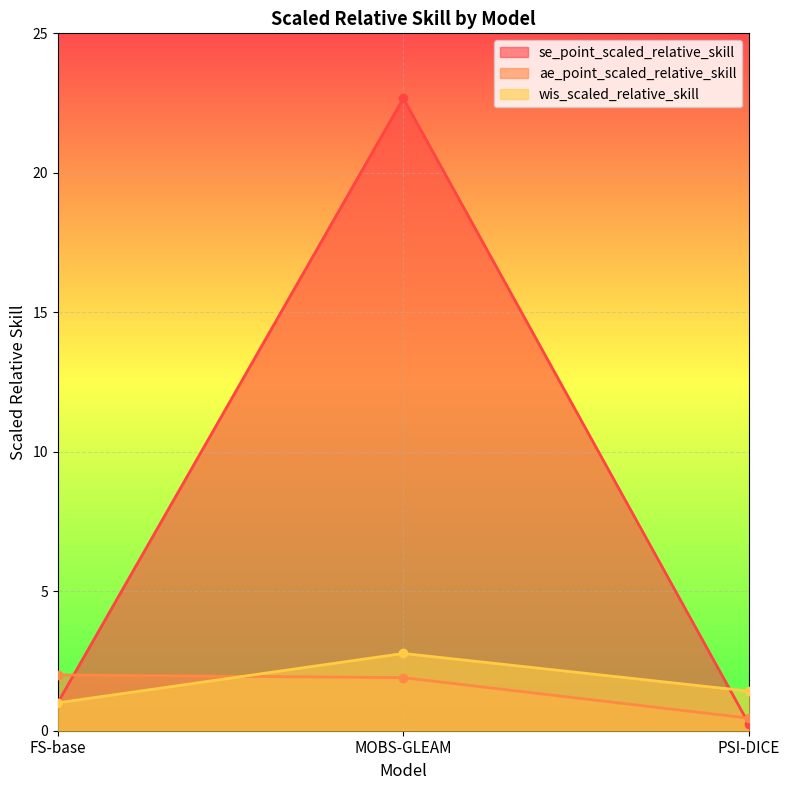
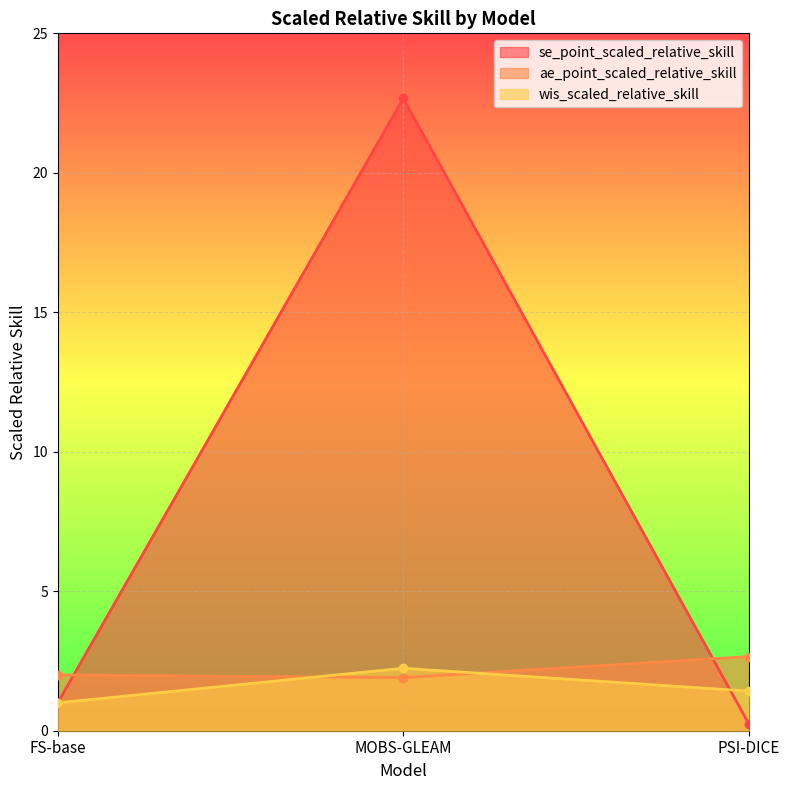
  {
    "se_point_scaled_relative_skill": {
      "MOBS-GLEAM": 22.7,
      "PSI-DICE": 0.2
    },
    "ae_point_scaled_relative_skill": {
      "FS-base": 2.0,
      "MOBS-GLEAM": 1.9,
-     "PSI-DICE": 0.4
+     "PSI-DICE": 2.7
    },
    "wis_scaled_relative_skill": {
-     "MOBS-GLEAM": 2.8,
+     "MOBS-GLEAM": 2.2,
      "PSI-DICE": 1.4
    }
  }
